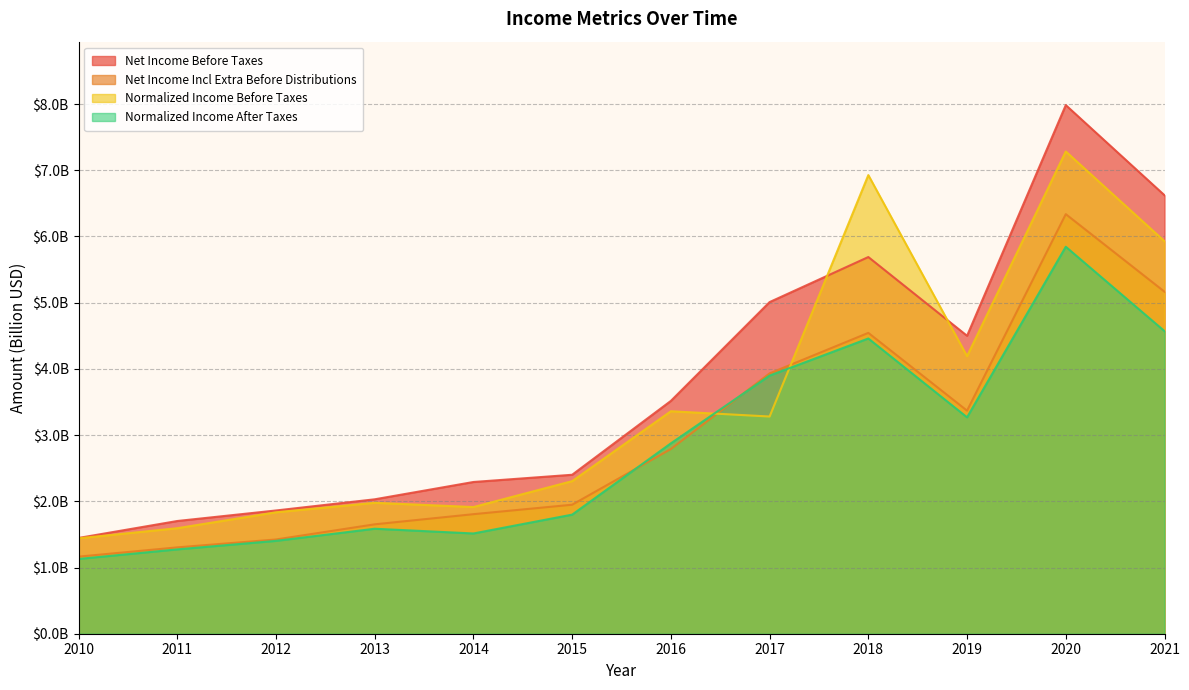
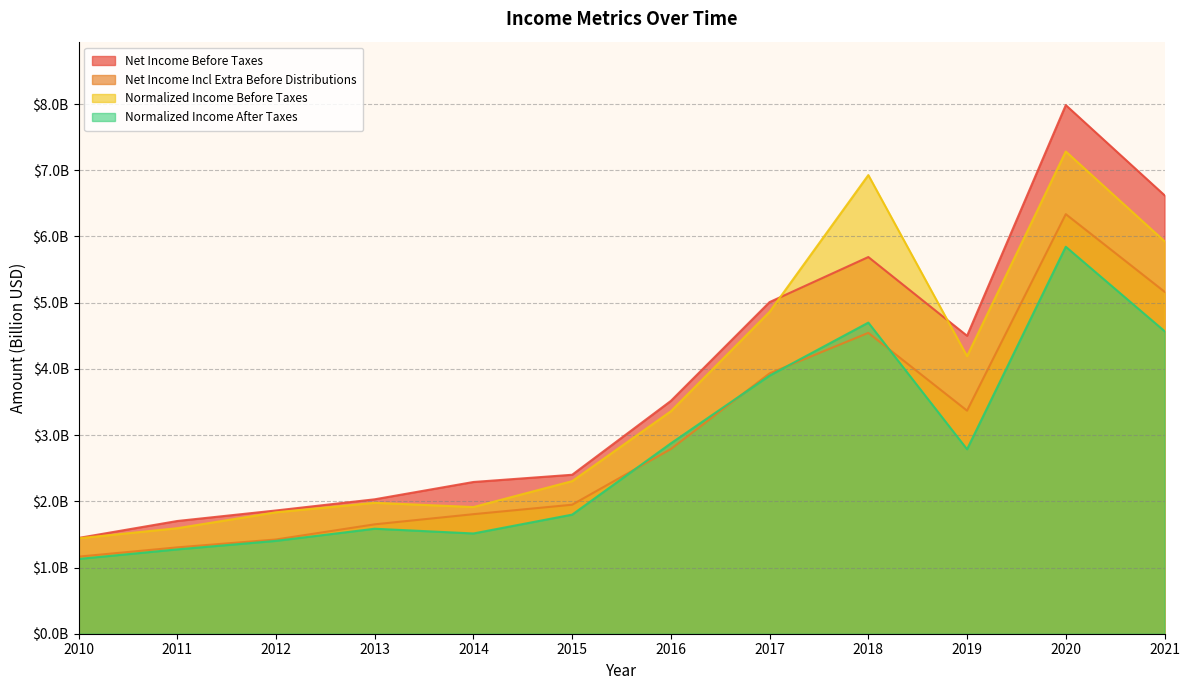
  {
    "Normalized Income Before Taxes": {
      "2011": "$1600000000",
      "2013": "$2000000000",
      "2014": "$1900000000",
      "2015": "$2300000000",
      "2016": "$3400000000",
-     "2017": "$3300000000",
+     "2017": "$4900000000",
      "2018": "$6900000000",
      "2019": "$4200000000",
      "2020": "$7300000000",
      "2021": "$5900000000"
    },
    "Normalized Income After Taxes": {
      "2013": "$1600000000",
      "2014": "$1500000000",
      "2015": "$1800000000",
      "2016": "$2900000000",
-     "2018": "$4500000000",
-     "2019": "$3300000000",
+     "2018": "$4700000000",
+     "2019": "$2800000000",
      "2020": "$5800000000",
      "2021": "$4600000000"
    }
  }
